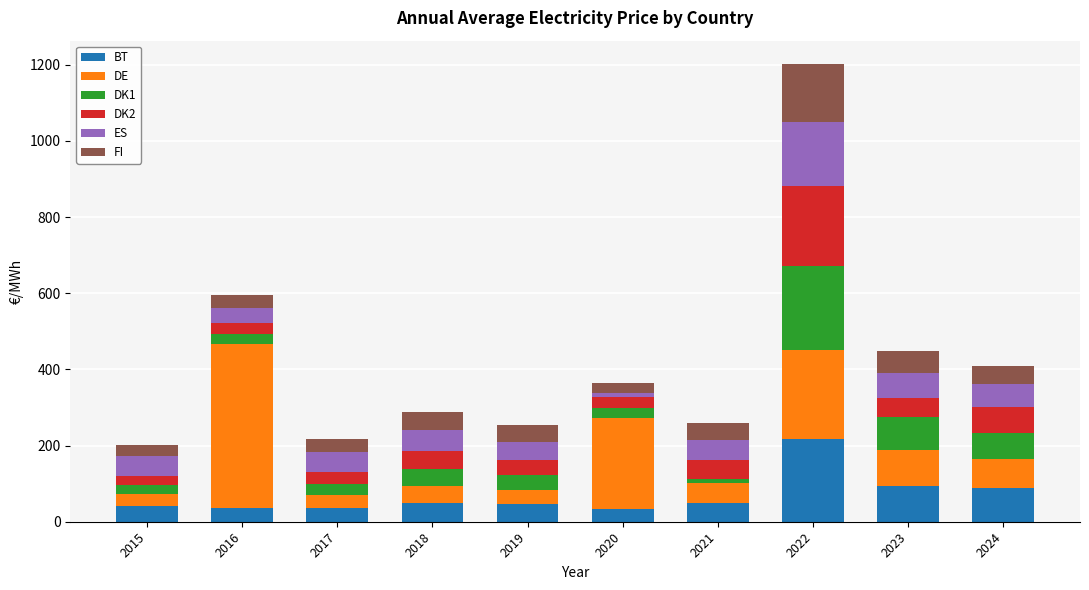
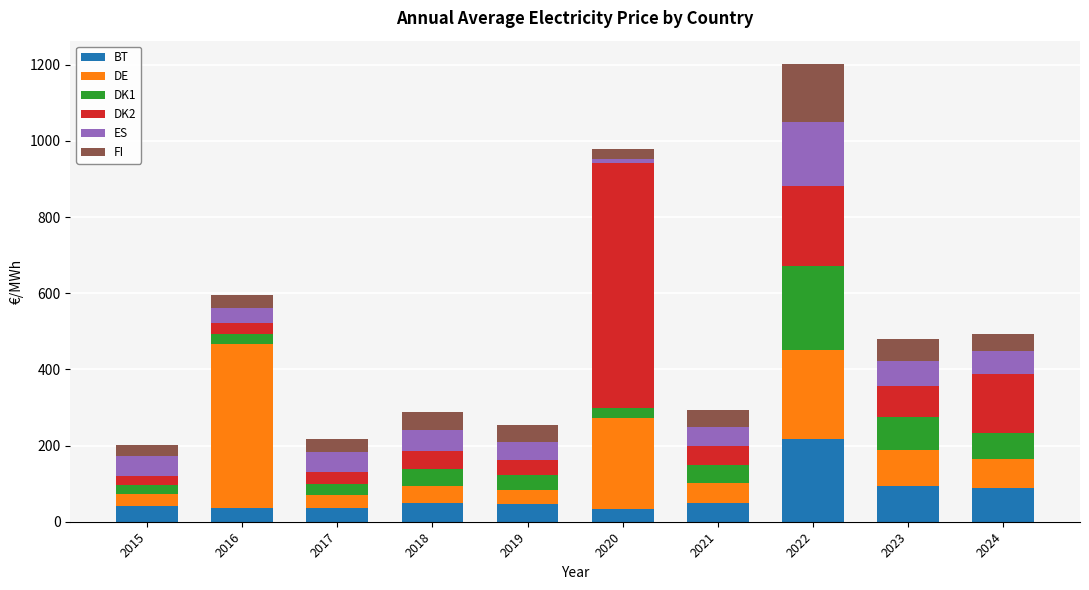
  {
    "BT": {
      "2015": 40,
      "2016": 40,
      "2017": 40,
      "2018": 50,
      "2019": 50,
      "2020": 30,
      "2021": 50,
      "2022": 220,
      "2023": 90,
      "2024": 90
    },
    "DE": {
      "2015": 30,
      "2016": 430,
      "2017": 30,
      "2018": 40,
      "2019": 40,
      "2020": 240,
      "2021": 50,
      "2022": 240,
      "2023": 100,
      "2024": 80
    },
    "DK1": {
      "2015": 20,
      "2016": 30,
      "2017": 30,
      "2018": 40,
      "2019": 40,
      "2020": 20,
-     "2021": 10,
+     "2021": 50,
      "2022": 220,
      "2023": 90,
      "2024": 70
    },
    "DK2": {
      "2015": 20,
      "2016": 30,
      "2017": 30,
      "2018": 50,
      "2019": 40,
-     "2020": 30,
+     "2020": 640,
      "2021": 50,
      "2022": 210,
-     "2023": 50,
-     "2024": 70
+     "2023": 80,
+     "2024": 150
    },
    "ES": {
      "2015": 50,
      "2016": 40,
      "2017": 50,
      "2018": 60,
      "2019": 50,
      "2020": 10,
      "2021": 50,
      "2022": 170,
      "2023": 70,
      "2024": 60
    },
    "FI": {
      "2015": 30,
      "2016": 30,
      "2017": 30,
      "2018": 50,
      "2019": 40,
      "2020": 30,
      "2021": 50,
      "2022": 150,
      "2023": 60,
      "2024": 50
    }
  }
